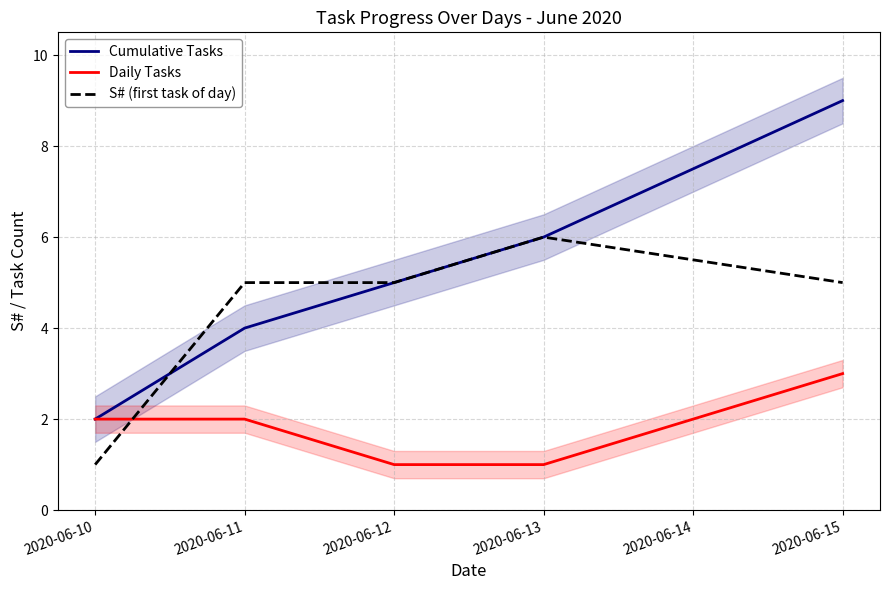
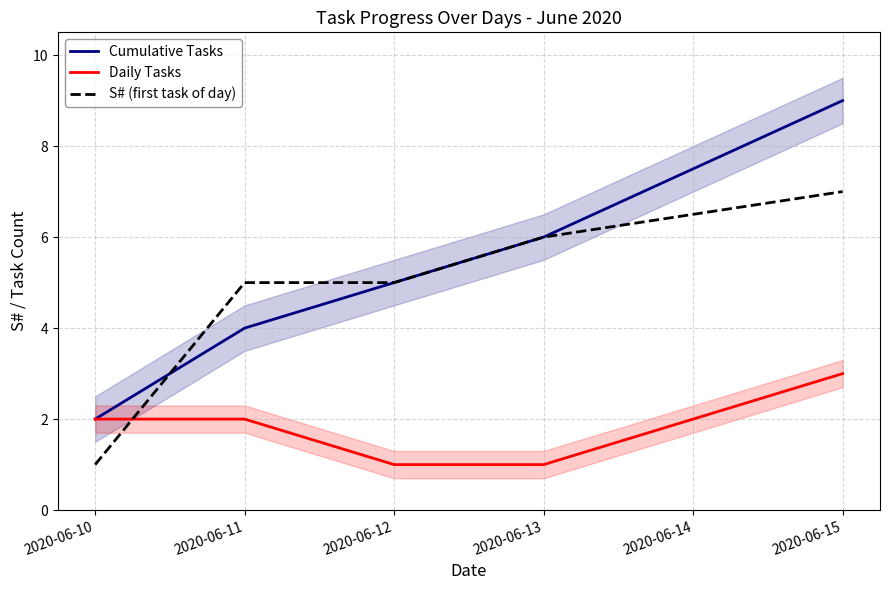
  {
    "S# (first task of day)": {
      "2020-06-10": 1,
      "2020-06-11": 5,
-     "2020-06-15": 5
+     "2020-06-15": 7
    }
  }
